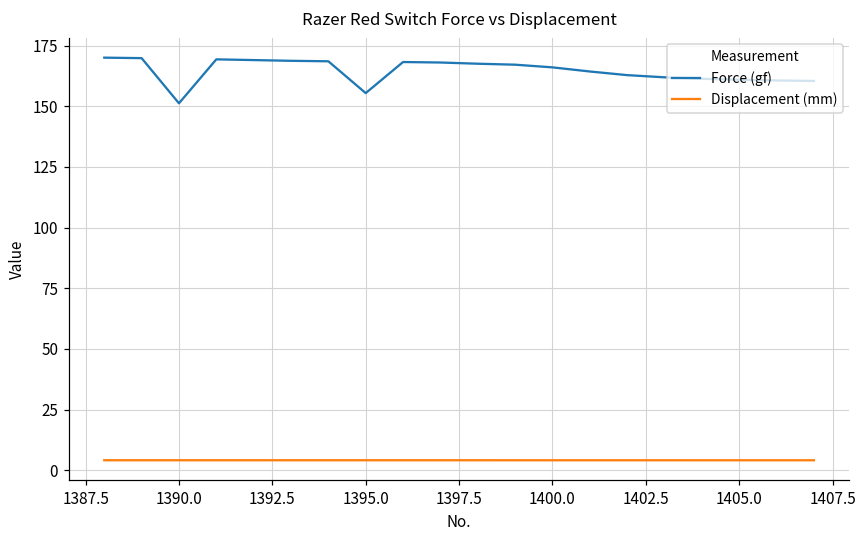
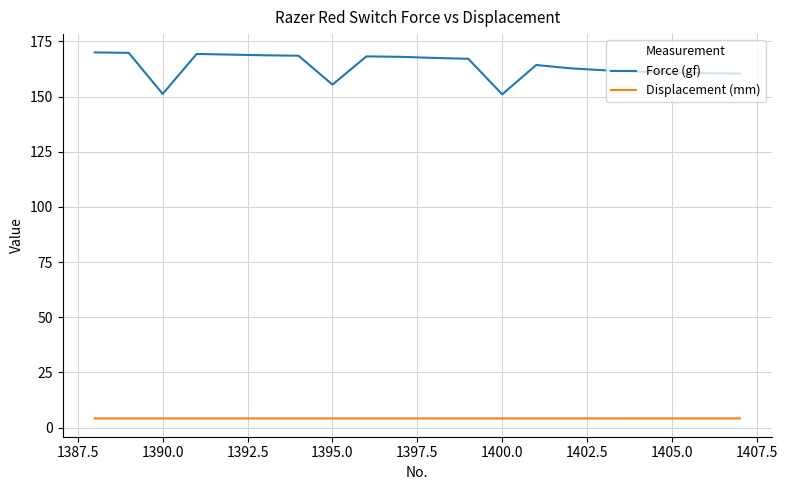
  {
    "Force (gf)": {
      "1390.0": 151,
      "1395.0": 155,
-     "1400.0": 166
+     "1400.0": 151
    },
    "Displacement (mm)": {
      "1390.0": 4,
      "1395.0": 4,
      "1400.0": 4,
      "1405.0": 4
    }
  }
